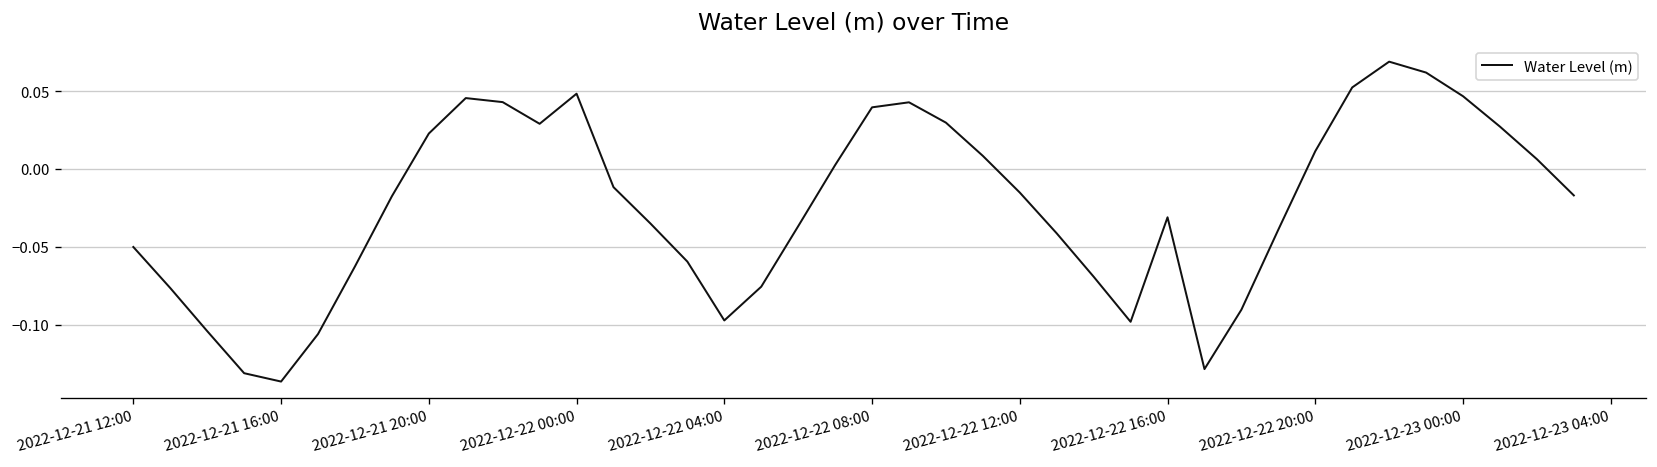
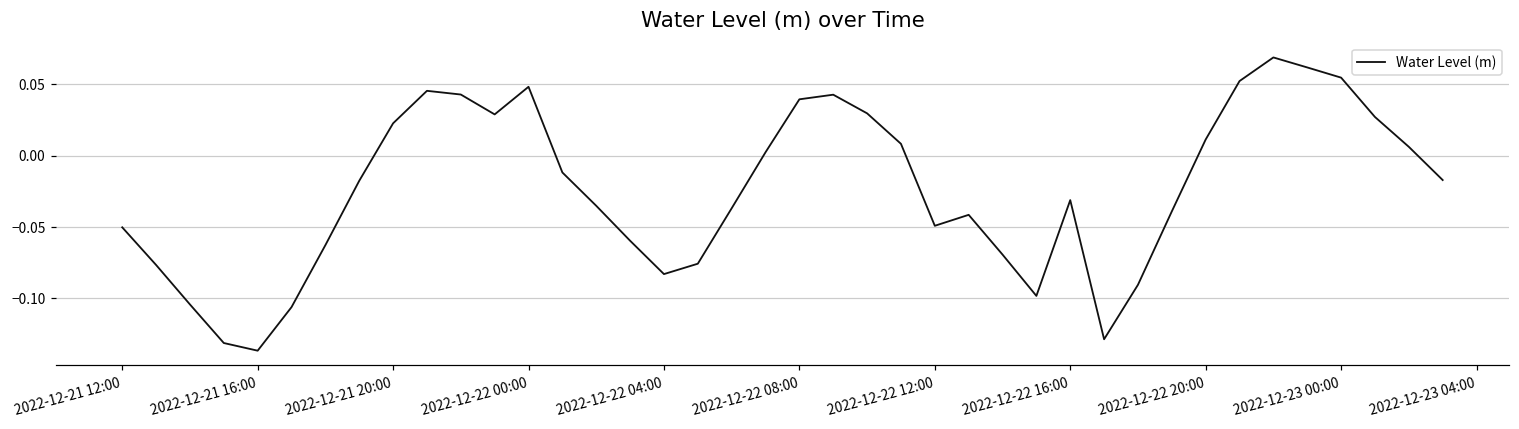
  {
    "2022-12-21 12:00": -0.050,
    "2022-12-21 16:00": -0.137,
    "2022-12-21 20:00": 0.023,
    "2022-12-22 00:00": 0.048,
-   "2022-12-22 04:00": -0.097,
+   "2022-12-22 04:00": -0.083,
    "2022-12-22 08:00": 0.040,
-   "2022-12-22 12:00": -0.015,
+   "2022-12-22 12:00": -0.049,
    "2022-12-22 16:00": -0.031,
    "2022-12-22 20:00": 0.011,
-   "2022-12-23 00:00": 0.047
+   "2022-12-23 00:00": 0.055
  }
